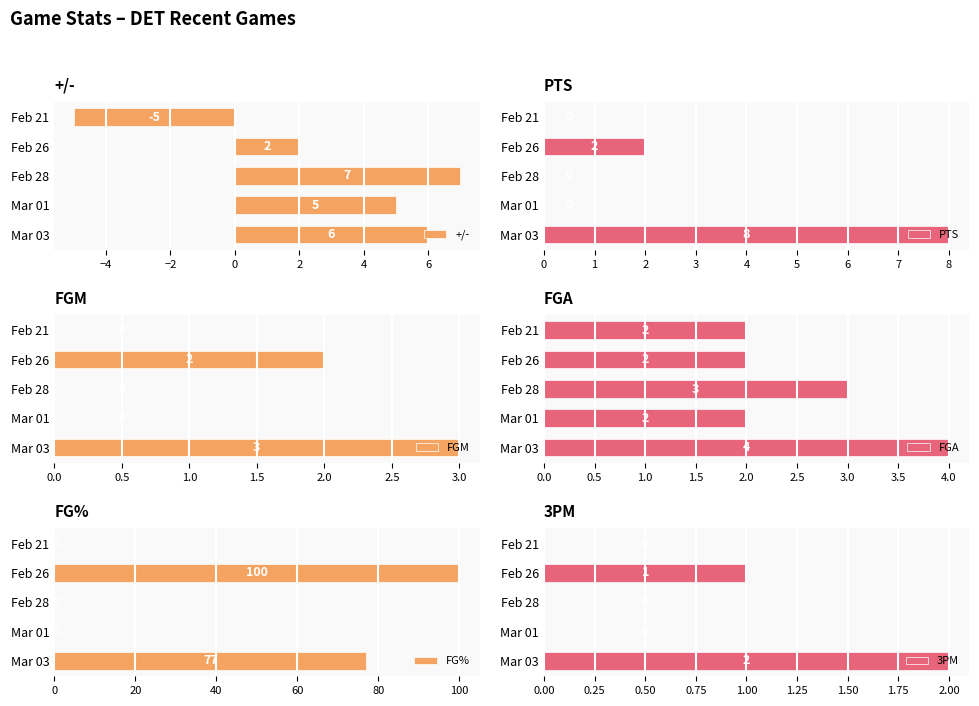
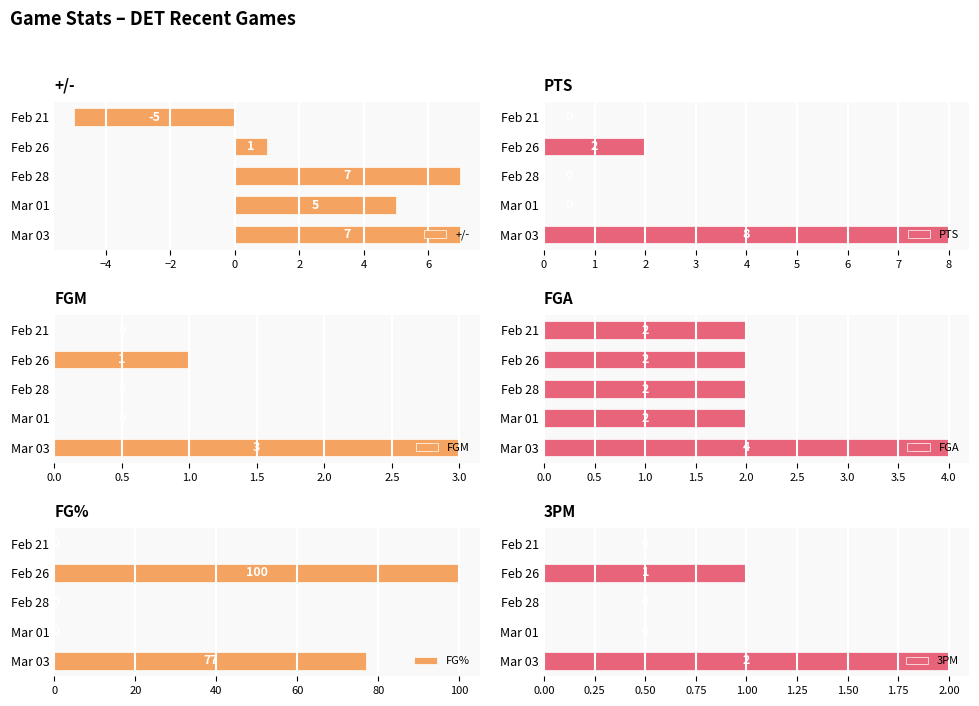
  {
    "+/-": {
      "Feb 21": -5,
-     "Feb 26": 2,
+     "Feb 26": 1,
      "Feb 28": 7,
      "Mar 01": 5,
-     "Mar 03": 6
+     "Mar 03": 7
    },
    "PTS": {
      "Feb 26": 2,
      "Mar 03": 8
    },
    "FGM": {
-     "Feb 26": 2,
+     "Feb 26": 1,
      "Mar 03": 3
    },
    "FGA": {
      "Feb 21": 2,
      "Feb 26": 2,
-     "Feb 28": 3,
+     "Feb 28": 2,
      "Mar 01": 2,
      "Mar 03": 4
    },
    "FG%": {
      "Feb 26": 100,
      "Mar 03": 77
    },
    "3PM": {
      "Feb 26": 1,
      "Mar 03": 2
    }
  }
